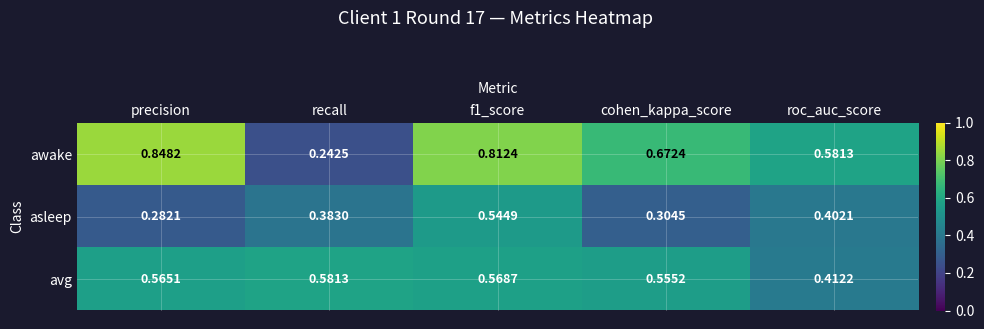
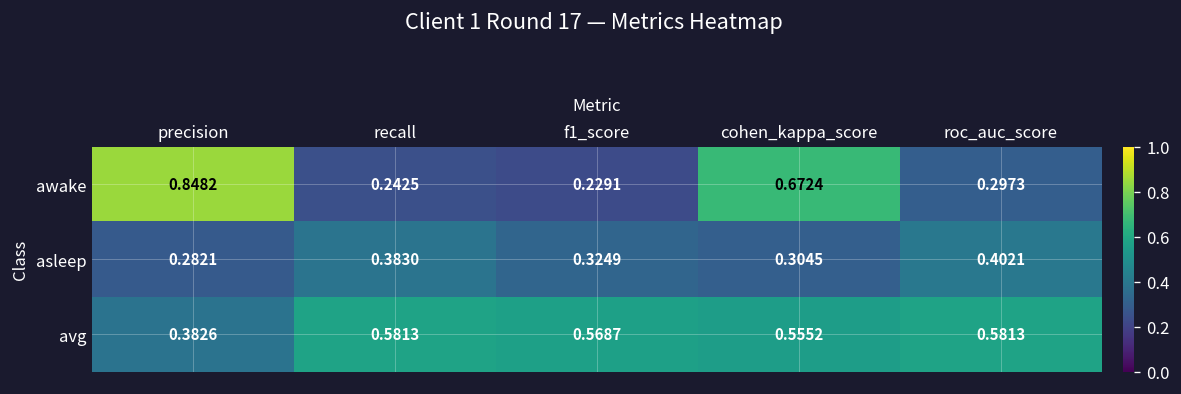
  {
    "awake": {
      "precision": 0.8482,
      "recall": 0.2425,
-     "f1_score": 0.8124,
+     "f1_score": 0.2291,
      "cohen_kappa_score": 0.6724,
-     "roc_auc_score": 0.5813
+     "roc_auc_score": 0.2973
    },
    "asleep": {
      "precision": 0.2821,
      "recall": 0.3830,
-     "f1_score": 0.5449,
+     "f1_score": 0.3249,
      "cohen_kappa_score": 0.3045,
      "roc_auc_score": 0.4021
    },
    "avg": {
-     "precision": 0.5651,
+     "precision": 0.3826,
      "recall": 0.5813,
      "f1_score": 0.5687,
      "cohen_kappa_score": 0.5552,
-     "roc_auc_score": 0.4122
+     "roc_auc_score": 0.5813
    }
  }
